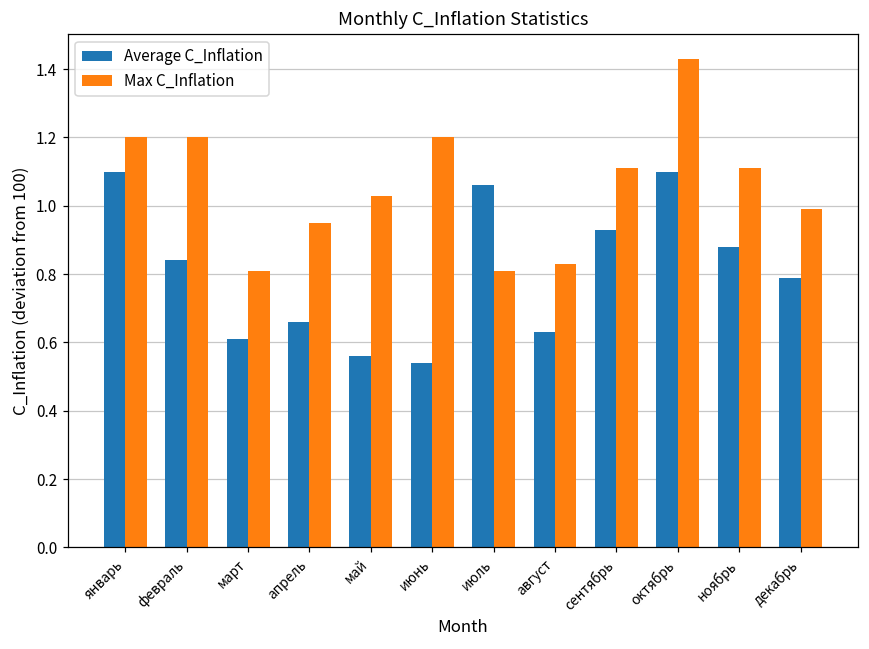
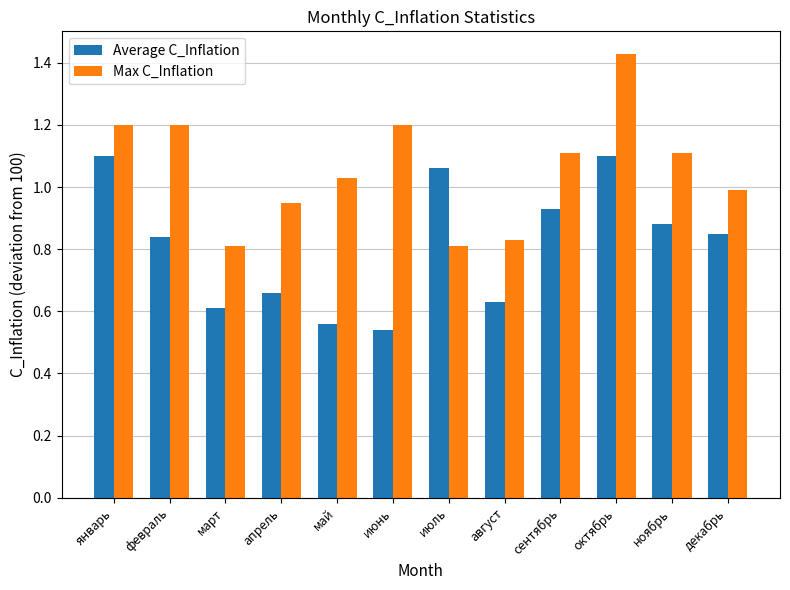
  {
    "Average C_Inflation": {
      "январь": 1.10,
      "февраль": 0.84,
      "март": 0.61,
      "апрель": 0.66,
      "май": 0.56,
      "июнь": 0.54,
      "июль": 1.06,
      "август": 0.63,
      "сентябрь": 0.93,
      "октябрь": 1.10,
      "ноябрь": 0.88,
-     "декабрь": 0.79
+     "декабрь": 0.85
    },
    "Max C_Inflation": {
      "январь": 1.20,
      "февраль": 1.20,
      "март": 0.81,
      "апрель": 0.95,
      "май": 1.03,
      "июнь": 1.20,
      "июль": 0.81,
      "август": 0.83,
      "сентябрь": 1.11,
      "октябрь": 1.43,
      "ноябрь": 1.11,
      "декабрь": 0.99
    }
  }
